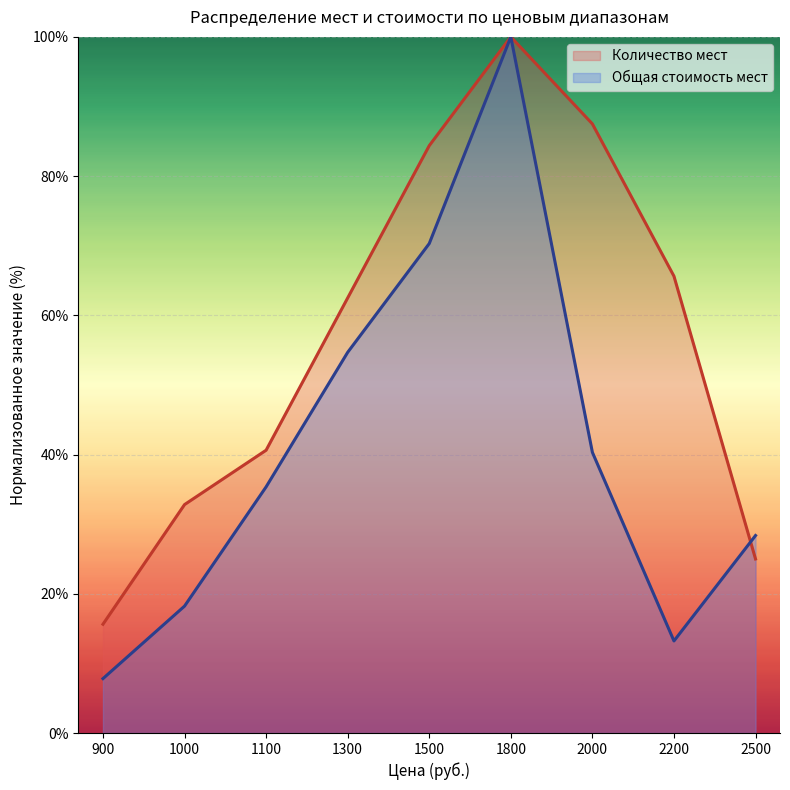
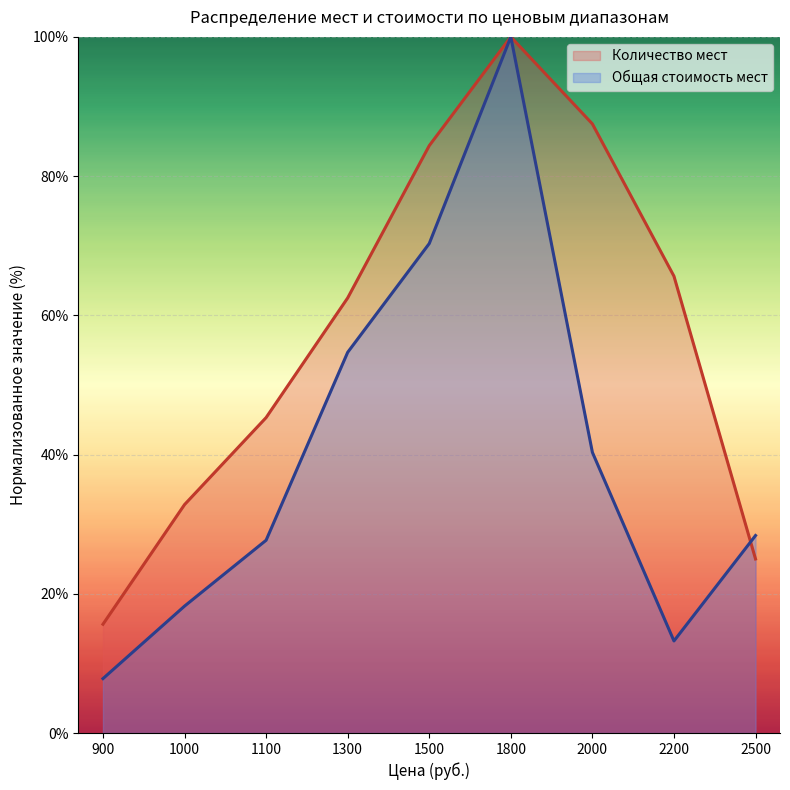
  {
    "Количество мест": {
      "900": "16%",
      "1000": "33%",
-     "1100": "41%",
+     "1100": "45%",
      "1300": "63%",
      "1500": "84%",
      "2000": "88%",
      "2200": "66%",
      "2500": "25%"
    },
    "Общая стоимость мест": {
      "900": "8%",
      "1000": "18%",
-     "1100": "35%",
+     "1100": "28%",
      "1300": "55%",
      "1500": "70%",
      "2000": "40%",
      "2200": "13%",
      "2500": "28%"
    }
  }
